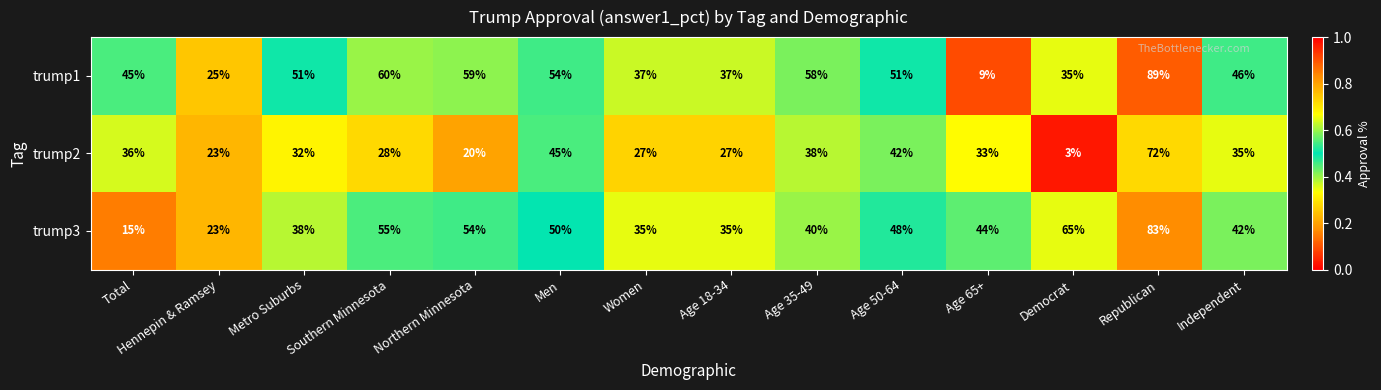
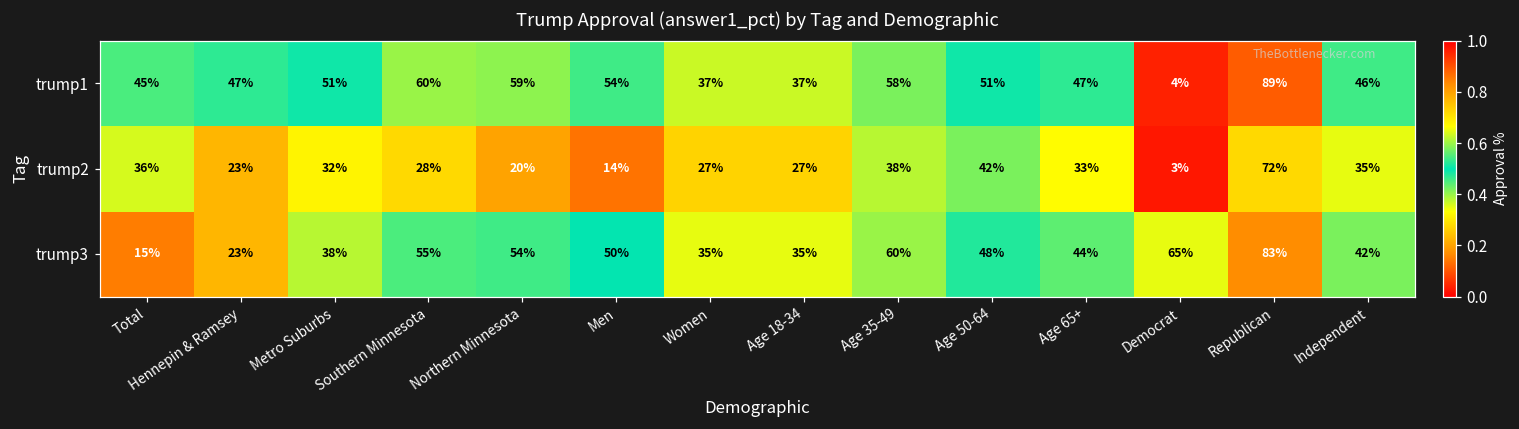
  {
    "trump1": {
      "Total": "45%",
-     "Hennepin & Ramsey": "25%",
+     "Hennepin & Ramsey": "47%",
      "Metro Suburbs": "51%",
      "Southern Minnesota": "60%",
      "Northern Minnesota": "59%",
      "Men": "54%",
      "Women": "37%",
      "Age 18-34": "37%",
      "Age 35-49": "58%",
      "Age 50-64": "51%",
-     "Age 65+": "9%",
-     "Democrat": "35%",
+     "Age 65+": "47%",
+     "Democrat": "4%",
      "Independent": "46%"
    },
    "trump2": {
      "Total": "36%",
      "Hennepin & Ramsey": "23%",
      "Metro Suburbs": "32%",
      "Southern Minnesota": "28%",
      "Northern Minnesota": "20%",
-     "Men": "45%",
+     "Men": "14%",
      "Women": "27%",
      "Age 18-34": "27%",
      "Age 35-49": "38%",
      "Age 50-64": "42%",
      "Age 65+": "33%",
      "Democrat": "3%",
      "Republican": "72%",
      "Independent": "35%"
    },
    "trump3": {
      "Total": "15%",
      "Hennepin & Ramsey": "23%",
      "Metro Suburbs": "38%",
      "Southern Minnesota": "55%",
      "Northern Minnesota": "54%",
      "Men": "50%",
      "Women": "35%",
      "Age 18-34": "35%",
-     "Age 35-49": "40%",
+     "Age 35-49": "60%",
      "Age 50-64": "48%",
      "Age 65+": "44%",
      "Democrat": "65%",
      "Republican": "83%",
      "Independent": "42%"
    }
  }
